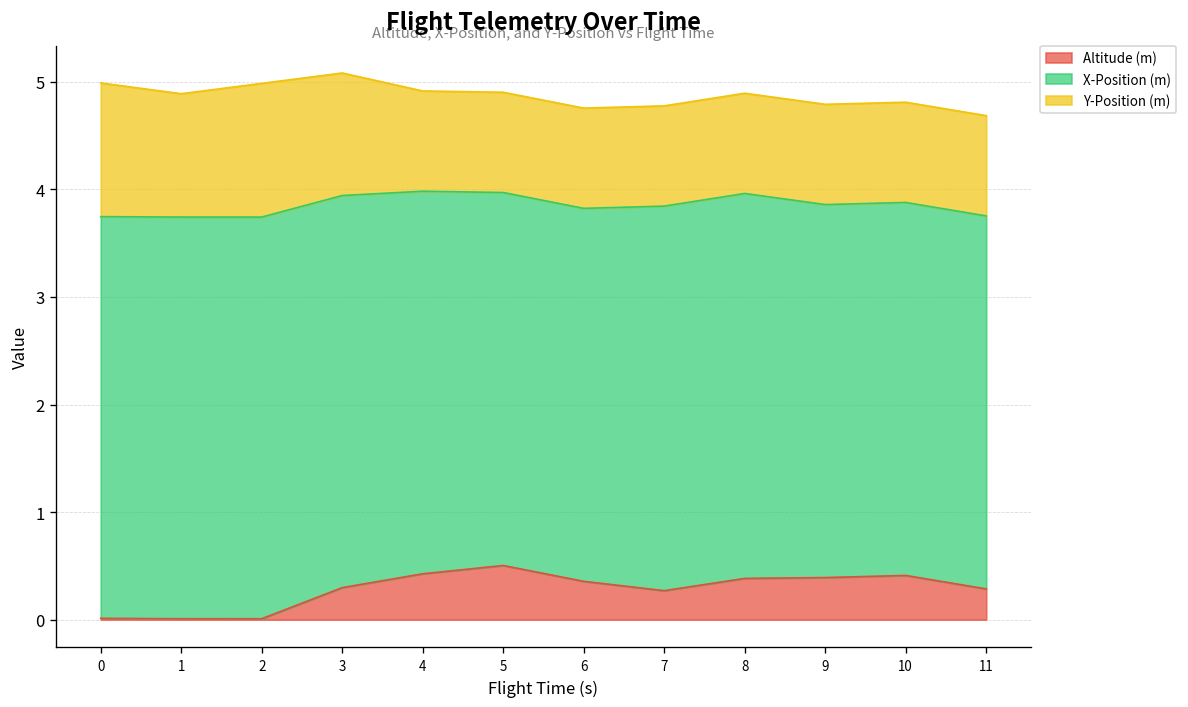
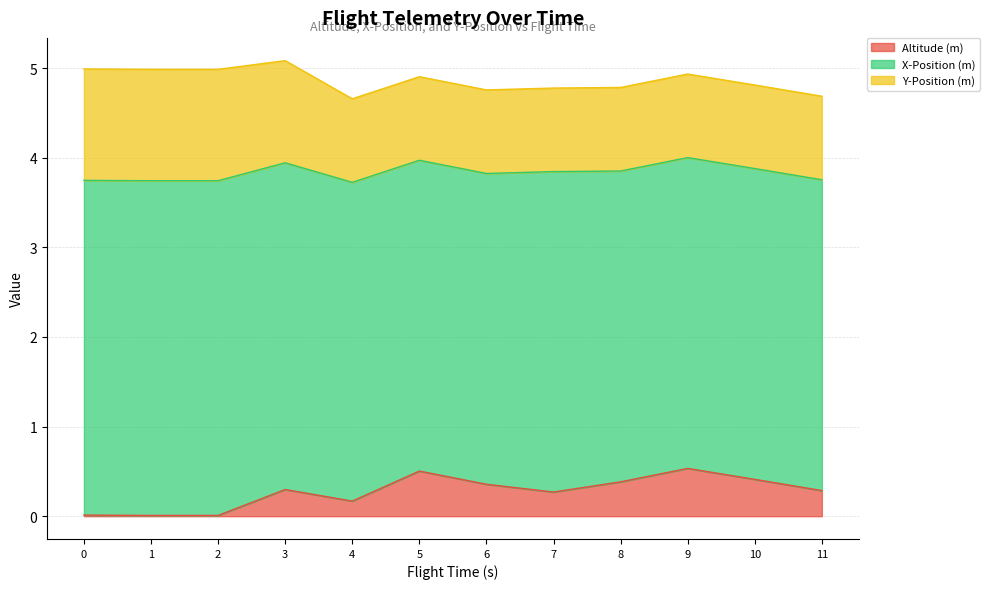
  {
    "Altitude (m)": {
      "0": 0.0,
      "1": 0.0,
      "2": 0.0,
      "3": 0.3,
-     "4": 0.4,
+     "4": 0.2,
      "5": 0.5,
      "6": 0.4,
      "7": 0.3,
      "8": 0.4,
-     "9": 0.4,
+     "9": 0.5,
      "10": 0.4,
      "11": 0.3
    },
    "X-Position (m)": {
      "0": 3.7,
      "1": 3.7,
      "2": 3.7,
      "3": 3.6,
      "4": 3.6,
      "5": 3.5,
      "6": 3.5,
      "7": 3.6,
-     "8": 3.6,
+     "8": 3.5,
      "9": 3.5,
      "10": 3.5,
      "11": 3.5
    },
    "Y-Position (m)": {
      "0": 1.2,
-     "1": 1.1,
+     "1": 1.2,
      "2": 1.2,
      "3": 1.1,
      "4": 0.9,
      "5": 0.9,
      "6": 0.9,
      "7": 0.9,
      "8": 0.9,
      "9": 0.9,
      "10": 0.9,
      "11": 0.9
    }
  }
